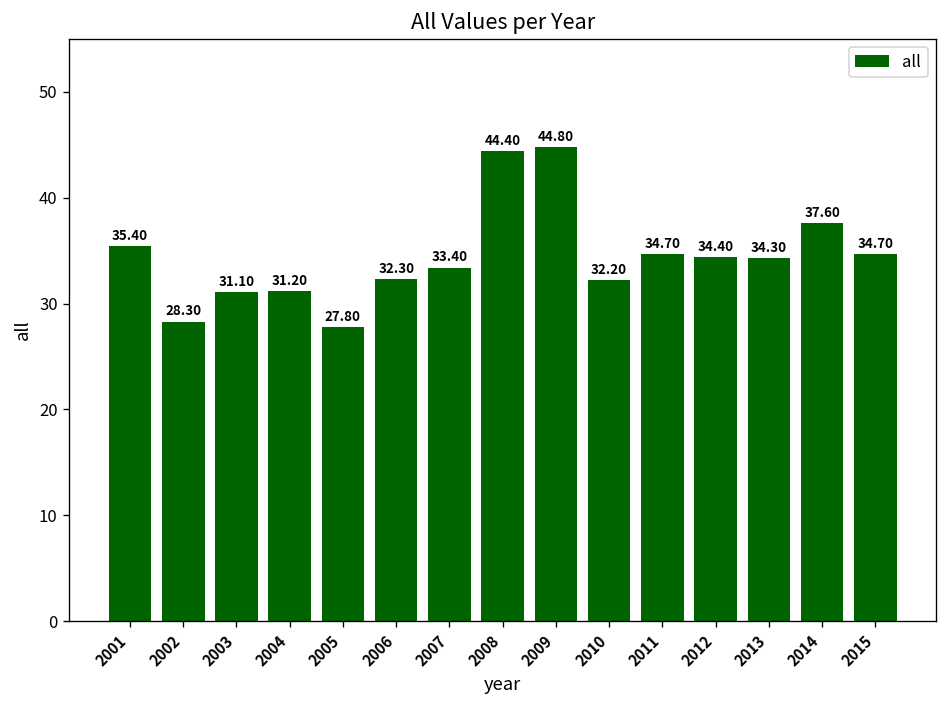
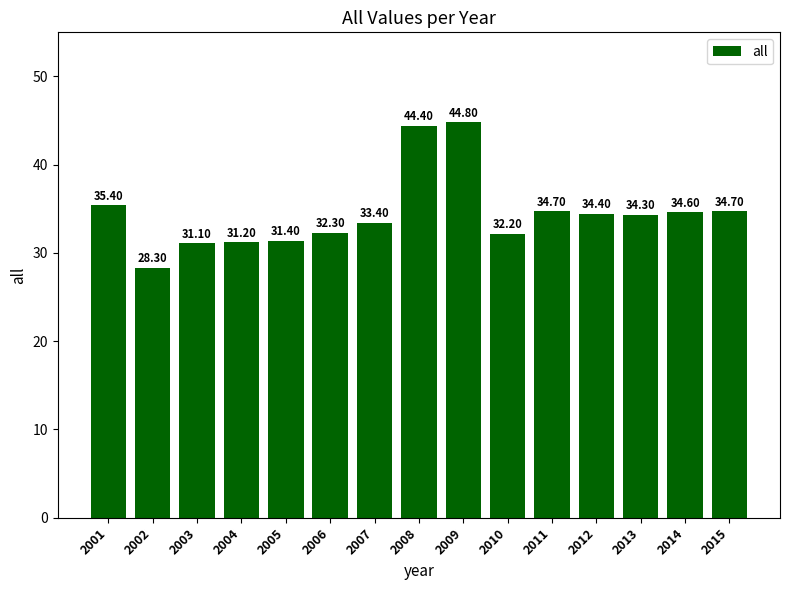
  {
    "2001": 35.40,
    "2002": 28.30,
    "2003": 31.10,
    "2004": 31.20,
-   "2005": 27.80,
+   "2005": 31.40,
    "2006": 32.30,
    "2007": 33.40,
    "2008": 44.40,
    "2009": 44.80,
    "2010": 32.20,
    "2011": 34.70,
    "2012": 34.40,
    "2013": 34.30,
-   "2014": 37.60,
+   "2014": 34.60,
    "2015": 34.70
  }
